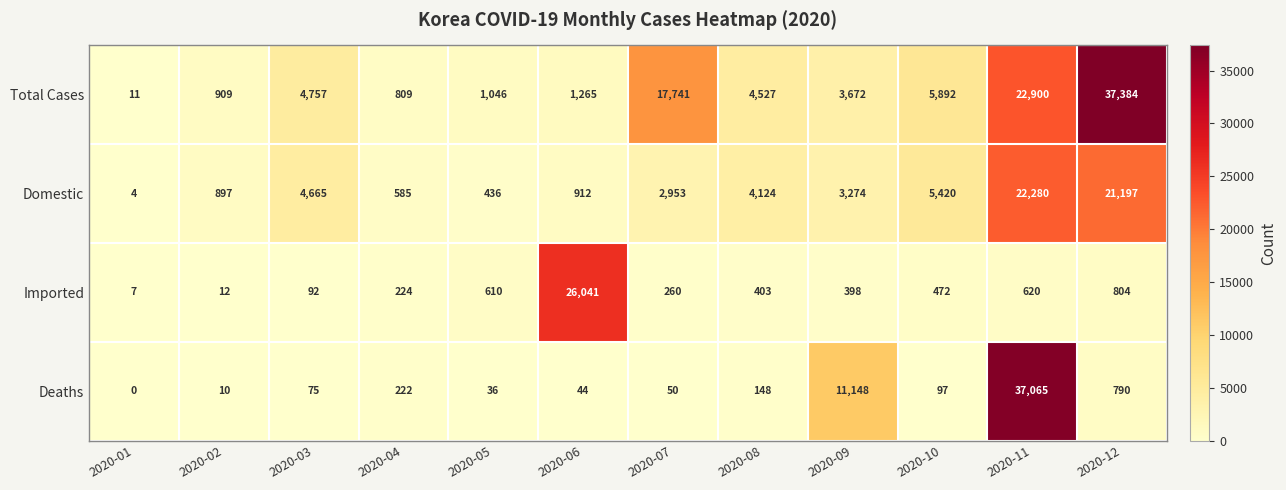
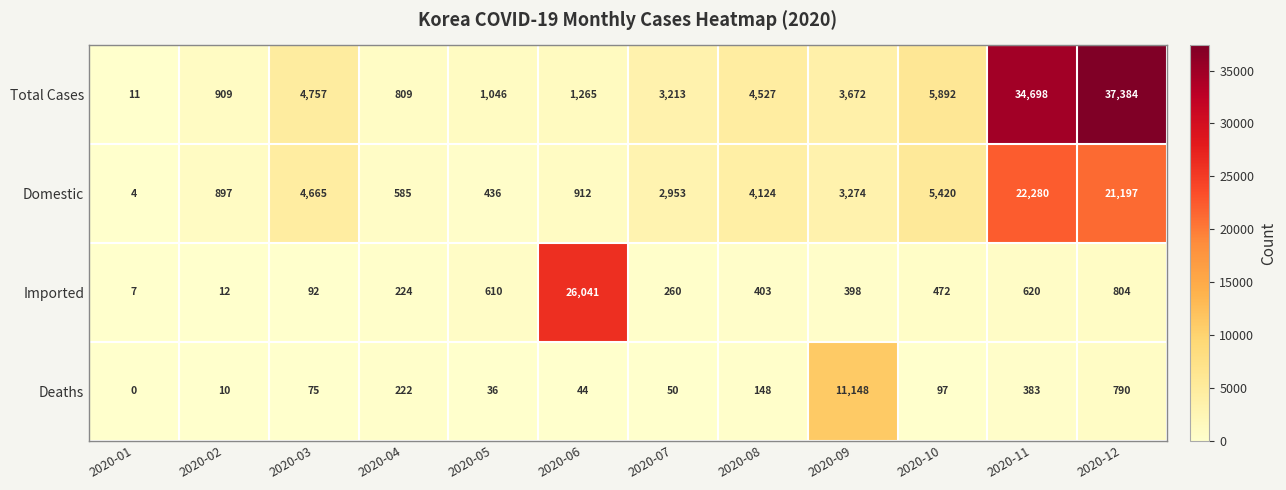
  {
    "Total Cases": {
      "2020-01": "11",
      "2020-02": "909",
      "2020-03": "4,757",
      "2020-04": "809",
      "2020-05": "1,046",
      "2020-06": "1,265",
-     "2020-07": "17,741",
+     "2020-07": "3,213",
      "2020-08": "4,527",
      "2020-09": "3,672",
      "2020-10": "5,892",
-     "2020-11": "22,900",
+     "2020-11": "34,698",
      "2020-12": "37,384"
    },
    "Domestic": {
      "2020-01": "4",
      "2020-02": "897",
      "2020-03": "4,665",
      "2020-04": "585",
      "2020-05": "436",
      "2020-06": "912",
      "2020-07": "2,953",
      "2020-08": "4,124",
      "2020-09": "3,274",
      "2020-10": "5,420",
      "2020-11": "22,280",
      "2020-12": "21,197"
    },
    "Imported": {
      "2020-01": "7",
      "2020-02": "12",
      "2020-03": "92",
      "2020-04": "224",
      "2020-05": "610",
      "2020-06": "26,041",
      "2020-07": "260",
      "2020-08": "403",
      "2020-09": "398",
      "2020-10": "472",
      "2020-11": "620",
      "2020-12": "804"
    },
    "Deaths": {
      "2020-01": "0",
      "2020-02": "10",
      "2020-03": "75",
      "2020-04": "222",
      "2020-05": "36",
      "2020-06": "44",
      "2020-07": "50",
      "2020-08": "148",
      "2020-09": "11,148",
      "2020-10": "97",
-     "2020-11": "37,065",
+     "2020-11": "383",
      "2020-12": "790"
    }
  }
